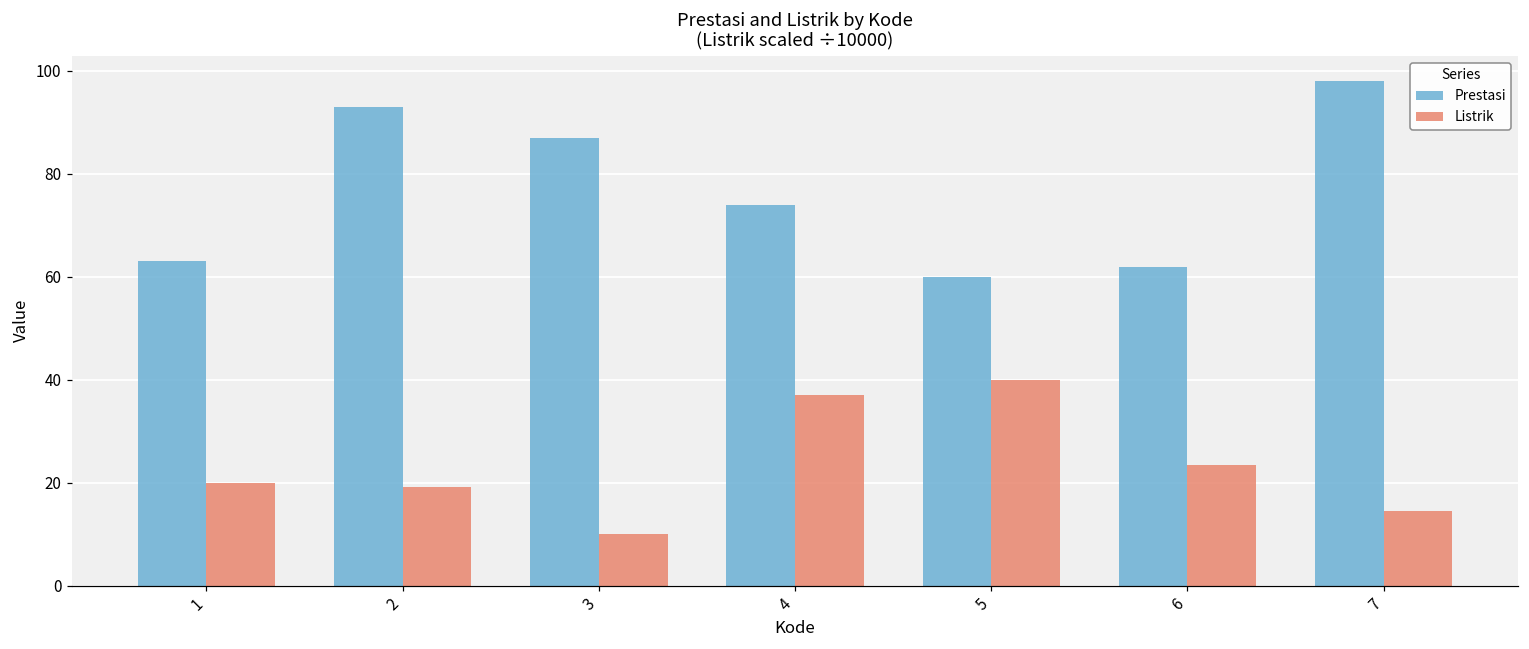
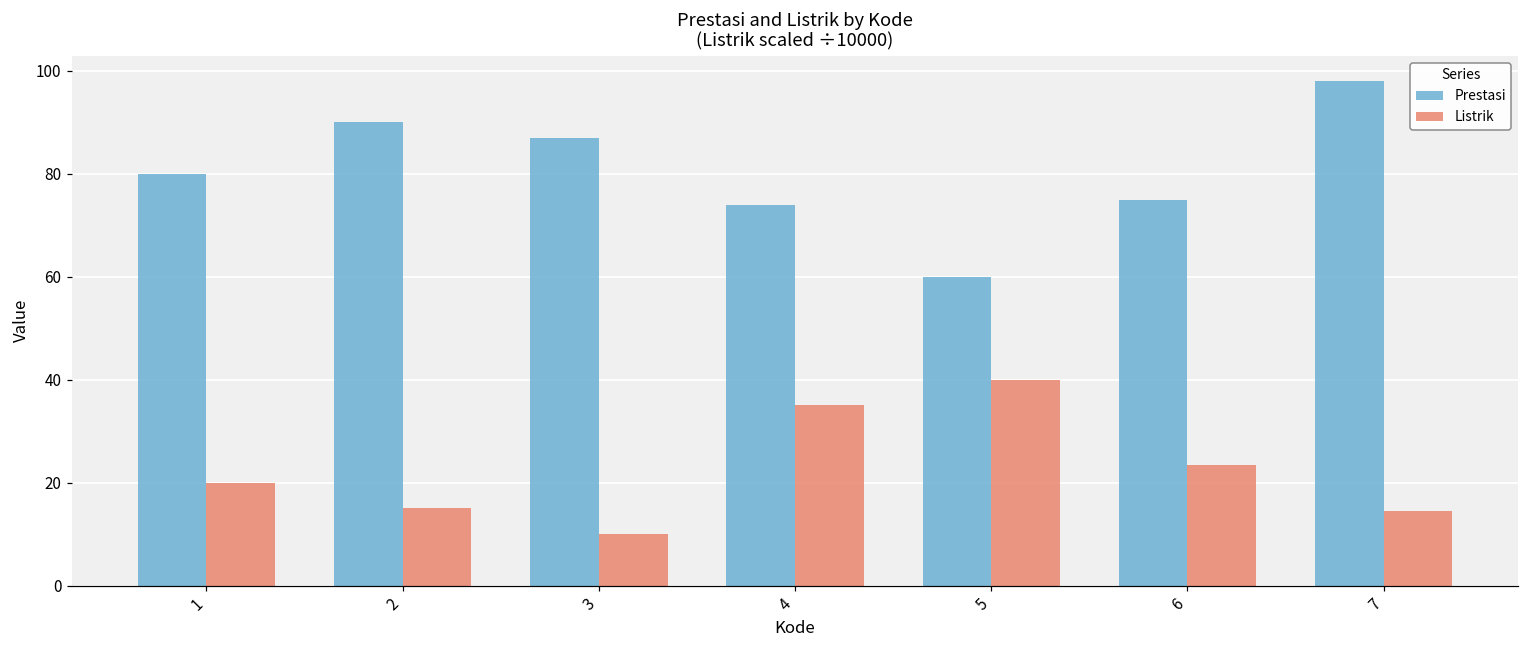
  {
    "Prestasi": {
-     "1": 63,
-     "2": 93,
+     "1": 80,
+     "2": 90,
      "3": 87,
      "4": 74,
      "5": 60,
-     "6": 62,
+     "6": 75,
      "7": 98
    },
    "Listrik": {
      "1": 20,
-     "2": 19,
+     "2": 15,
      "3": 10,
-     "4": 37,
+     "4": 35,
      "5": 40,
      "6": 23,
      "7": 14
    }
  }
